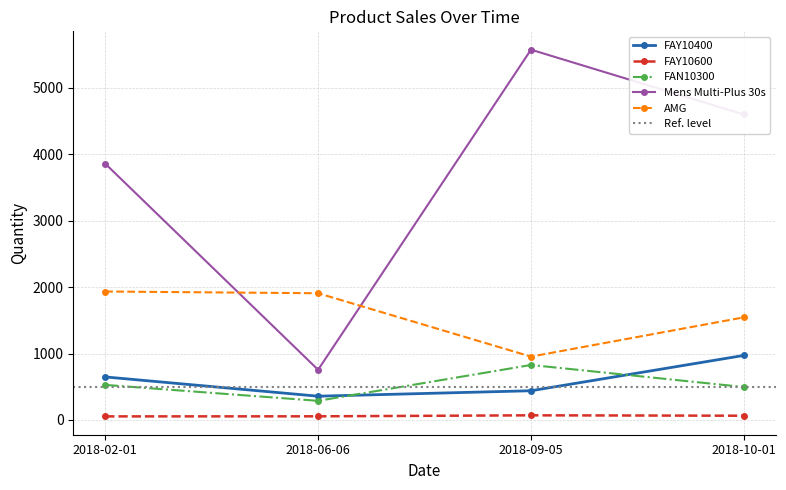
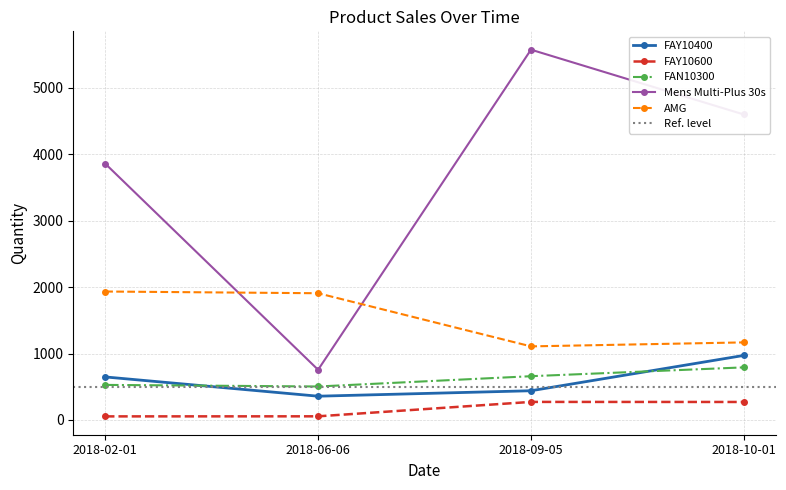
  {
    "FAY10400": {
      "2018-02-01": 600,
      "2018-06-06": 400,
      "2018-09-05": 400,
      "2018-10-01": 1000
    },
    "FAY10600": {
      "2018-02-01": 100,
      "2018-06-06": 100,
-     "2018-09-05": 100,
-     "2018-10-01": 100
+     "2018-09-05": 300,
+     "2018-10-01": 300
    },
    "FAN10300": {
      "2018-02-01": 500,
-     "2018-06-06": 300,
-     "2018-09-05": 800,
-     "2018-10-01": 500
+     "2018-06-06": 500,
+     "2018-09-05": 700,
+     "2018-10-01": 800
    },
    "Mens Multi-Plus 30s": {
      "2018-02-01": 3900,
      "2018-06-06": 800,
      "2018-09-05": 5600
    },
    "AMG": {
      "2018-02-01": 1900,
      "2018-06-06": 1900,
-     "2018-09-05": 1000,
-     "2018-10-01": 1500
+     "2018-09-05": 1100,
+     "2018-10-01": 1200
    }
  }
